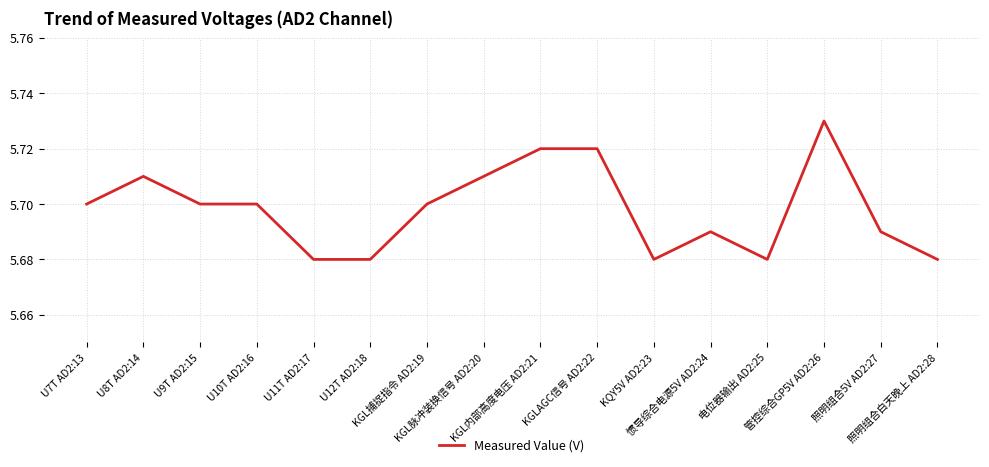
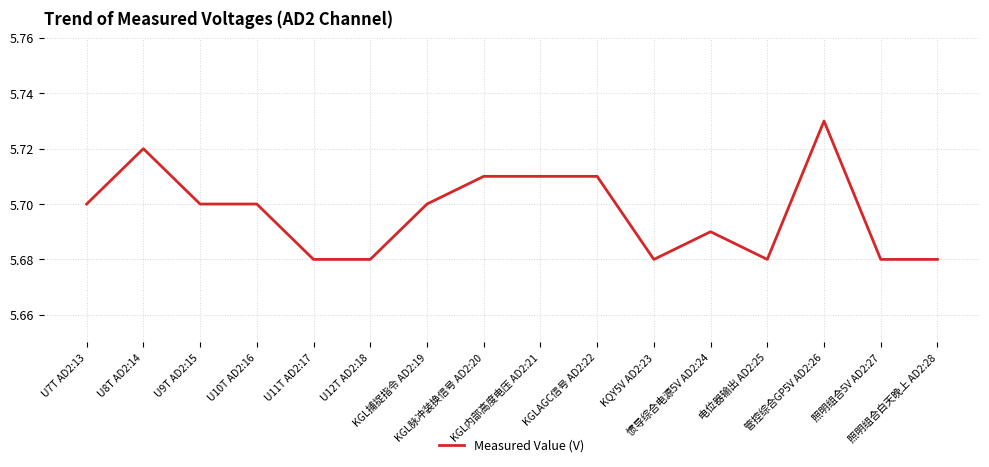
  {
    "U7T AD2:13": 5.70,
-   "U8T AD2:14": 5.71,
+   "U8T AD2:14": 5.72,
    "U9T AD2:15": 5.70,
    "U10T AD2:16": 5.70,
    "U11T AD2:17": 5.68,
    "U12T AD2:18": 5.68,
    "KGL捕捉指令 AD2:19": 5.70,
    "KGL脉冲装换信号 AD2:20": 5.71,
-   "KGL内部高度电压 AD2:21": 5.72,
-   "KGLAGC信号 AD2:22": 5.72,
+   "KGL内部高度电压 AD2:21": 5.71,
+   "KGLAGC信号 AD2:22": 5.71,
    "KQY5V AD2:23": 5.68,
    "惯导综合电源5V AD2:24": 5.69,
    "电位器输出 AD2:25": 5.68,
    "管控综合GP5V AD2:26": 5.73,
-   "照明组合5V AD2:27": 5.69,
+   "照明组合5V AD2:27": 5.68,
    "照明组合白天晚上 AD2:28": 5.68
  }
